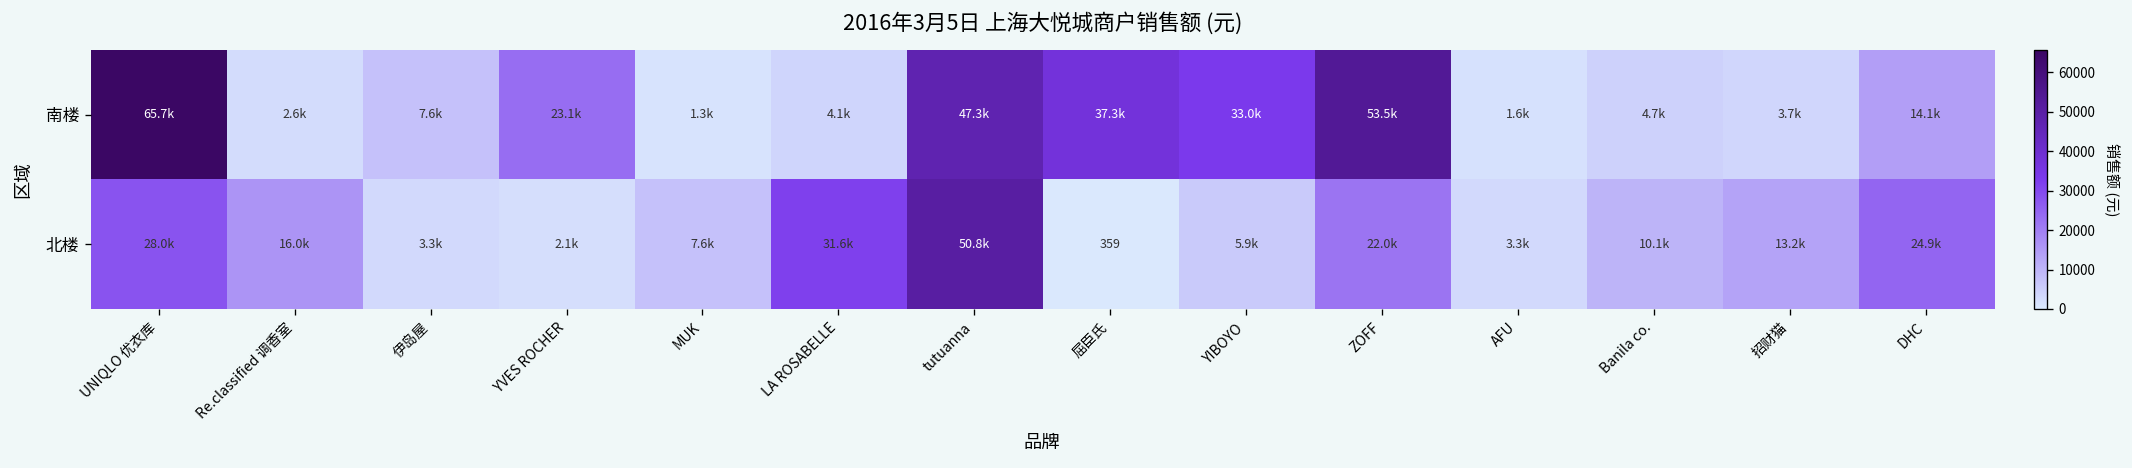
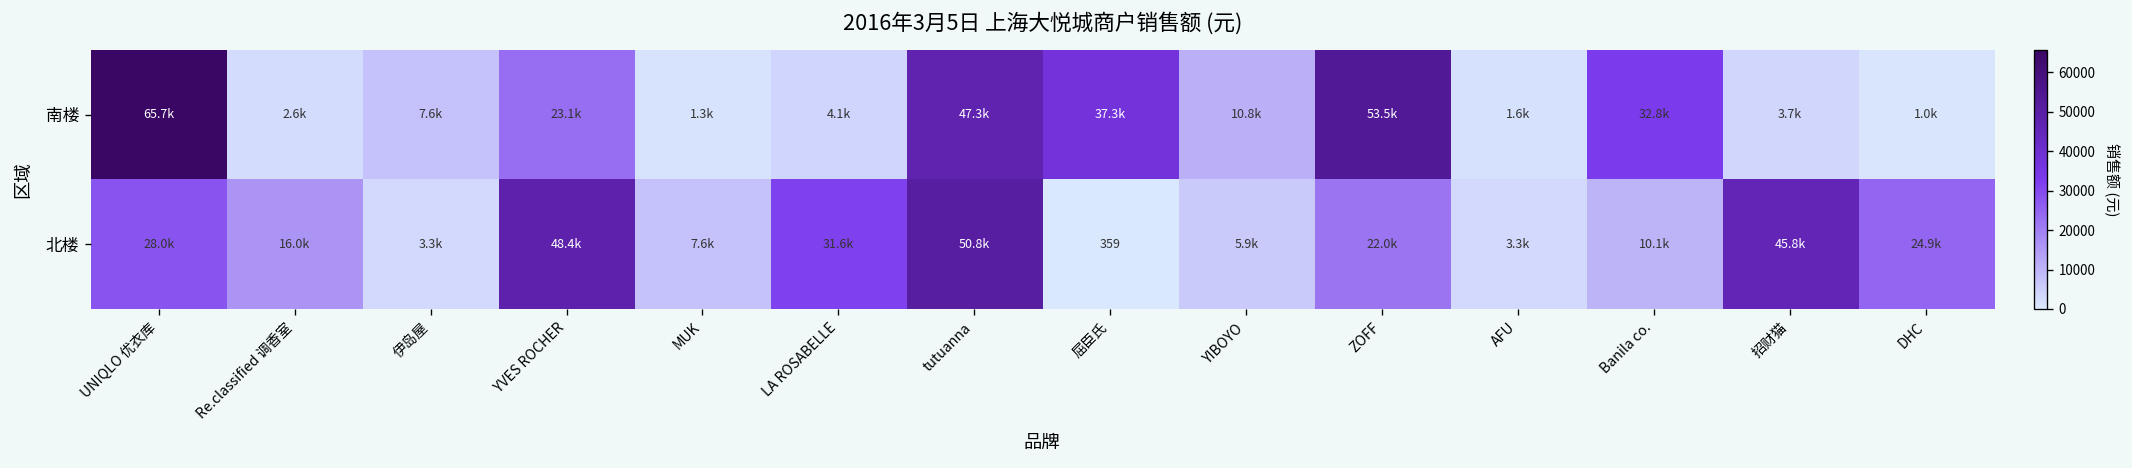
  {
    "南楼": {
      "UNIQLO 优衣库": "65.7k",
      "Re.classified 调香室": "2.6k",
      "伊岛屋": "7.6k",
      "YVES ROCHER": "23.1k",
      "MUK": "1.3k",
      "LA ROSABELLE": "4.1k",
      "tutuanna": "47.3k",
      "屈臣氏": "37.3k",
-     "YIBOYO": "33.0k",
+     "YIBOYO": "10.8k",
      "ZOFF": "53.5k",
      "AFU": "1.6k",
-     "Banila co.": "4.7k",
+     "Banila co.": "32.8k",
      "招财猫": "3.7k",
-     "DHC": "14.1k"
+     "DHC": "1.0k"
    },
    "北楼": {
      "UNIQLO 优衣库": "28.0k",
      "Re.classified 调香室": "16.0k",
      "伊岛屋": "3.3k",
-     "YVES ROCHER": "2.1k",
+     "YVES ROCHER": "48.4k",
      "MUK": "7.6k",
      "LA ROSABELLE": "31.6k",
      "tutuanna": "50.8k",
      "屈臣氏": "359",
      "YIBOYO": "5.9k",
      "ZOFF": "22.0k",
      "AFU": "3.3k",
      "Banila co.": "10.1k",
-     "招财猫": "13.2k",
+     "招财猫": "45.8k",
      "DHC": "24.9k"
    }
  }
